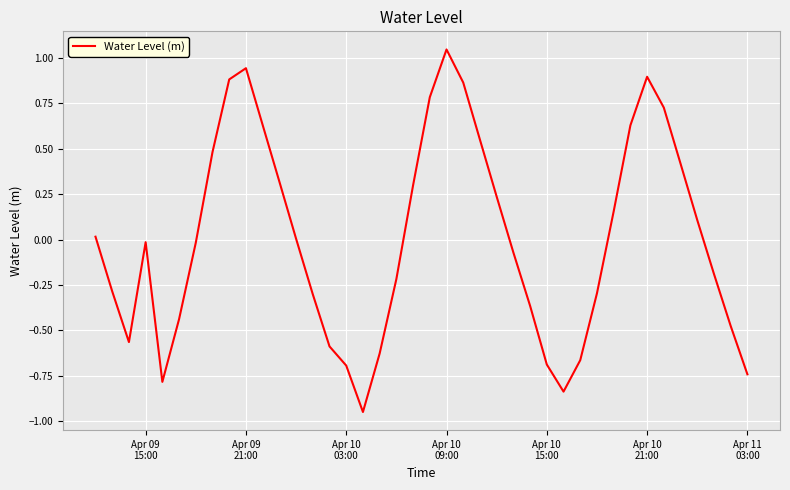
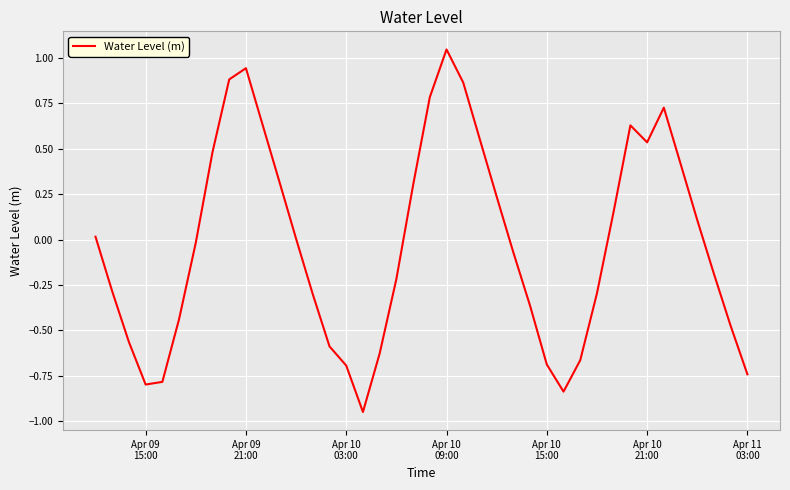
  {
-   "Apr 09 15:00": -0.01,
+   "Apr 09 15:00": -0.80,
    "Apr 09 21:00": 0.94,
    "Apr 10 03:00": -0.69,
    "Apr 10 09:00": 1.05,
    "Apr 10 15:00": -0.69,
-   "Apr 10 21:00": 0.90,
+   "Apr 10 21:00": 0.54,
    "Apr 11 03:00": -0.74
  }
